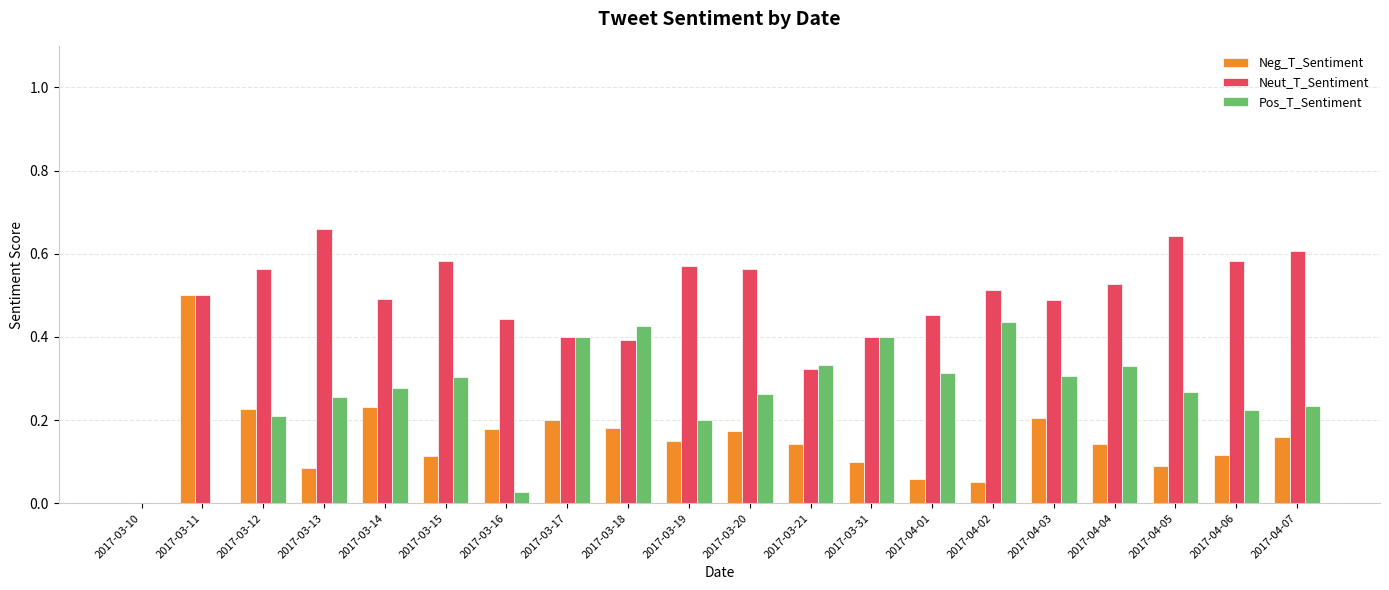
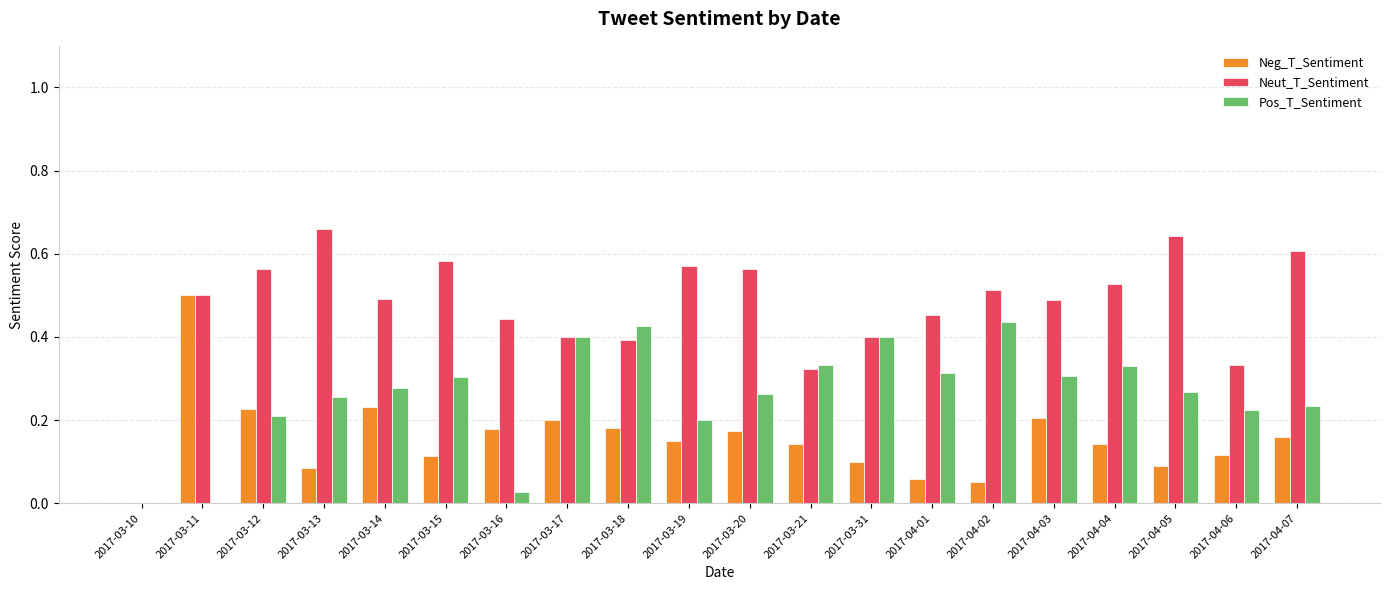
  {
    "Neg_T_Sentiment": {
      "2017-03-10": 0.00,
      "2017-03-11": 0.50,
      "2017-03-12": 0.23,
      "2017-03-13": 0.09,
      "2017-03-14": 0.23,
      "2017-03-15": 0.11,
      "2017-03-16": 0.18,
      "2017-03-17": 0.20,
      "2017-03-18": 0.18,
      "2017-03-19": 0.15,
      "2017-03-20": 0.17,
      "2017-03-21": 0.14,
      "2017-03-31": 0.10,
      "2017-04-01": 0.06,
      "2017-04-02": 0.05,
      "2017-04-03": 0.21,
      "2017-04-04": 0.14,
      "2017-04-05": 0.09,
      "2017-04-06": 0.12,
      "2017-04-07": 0.16
    },
    "Neut_T_Sentiment": {
      "2017-03-10": 0.00,
      "2017-03-11": 0.50,
      "2017-03-12": 0.56,
      "2017-03-13": 0.66,
      "2017-03-14": 0.49,
      "2017-03-15": 0.58,
      "2017-03-16": 0.44,
      "2017-03-17": 0.40,
      "2017-03-18": 0.39,
      "2017-03-19": 0.57,
      "2017-03-20": 0.56,
      "2017-03-21": 0.32,
      "2017-03-31": 0.40,
      "2017-04-01": 0.45,
      "2017-04-02": 0.51,
      "2017-04-03": 0.49,
      "2017-04-04": 0.53,
      "2017-04-05": 0.64,
-     "2017-04-06": 0.58,
+     "2017-04-06": 0.33,
      "2017-04-07": 0.61
    },
    "Pos_T_Sentiment": {
      "2017-03-10": 0.00,
      "2017-03-11": 0.00,
      "2017-03-12": 0.21,
      "2017-03-13": 0.26,
      "2017-03-14": 0.28,
      "2017-03-15": 0.30,
      "2017-03-16": 0.03,
      "2017-03-17": 0.40,
      "2017-03-18": 0.43,
      "2017-03-19": 0.20,
      "2017-03-20": 0.26,
      "2017-03-21": 0.33,
      "2017-03-31": 0.40,
      "2017-04-01": 0.31,
      "2017-04-02": 0.44,
      "2017-04-03": 0.31,
      "2017-04-04": 0.33,
      "2017-04-05": 0.27,
      "2017-04-06": 0.22,
      "2017-04-07": 0.23
    }
  }
